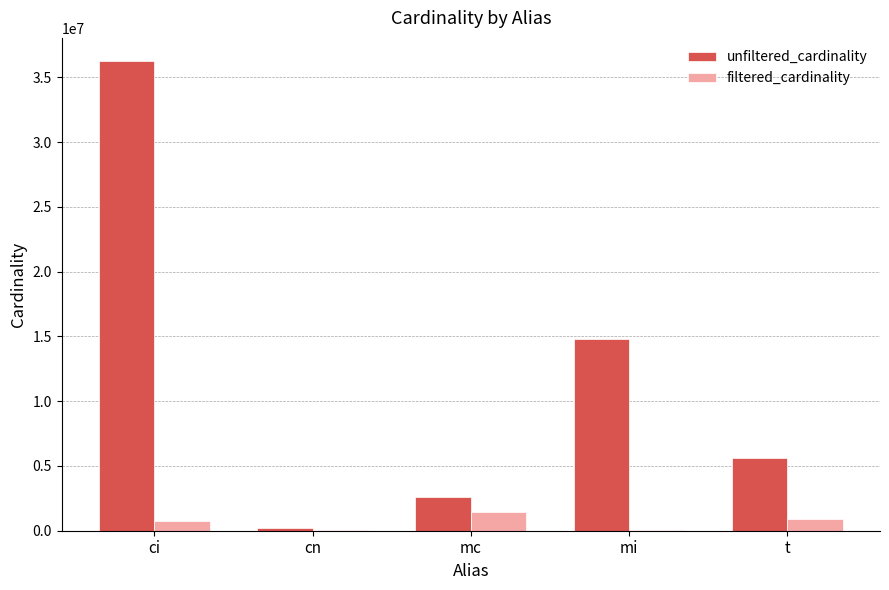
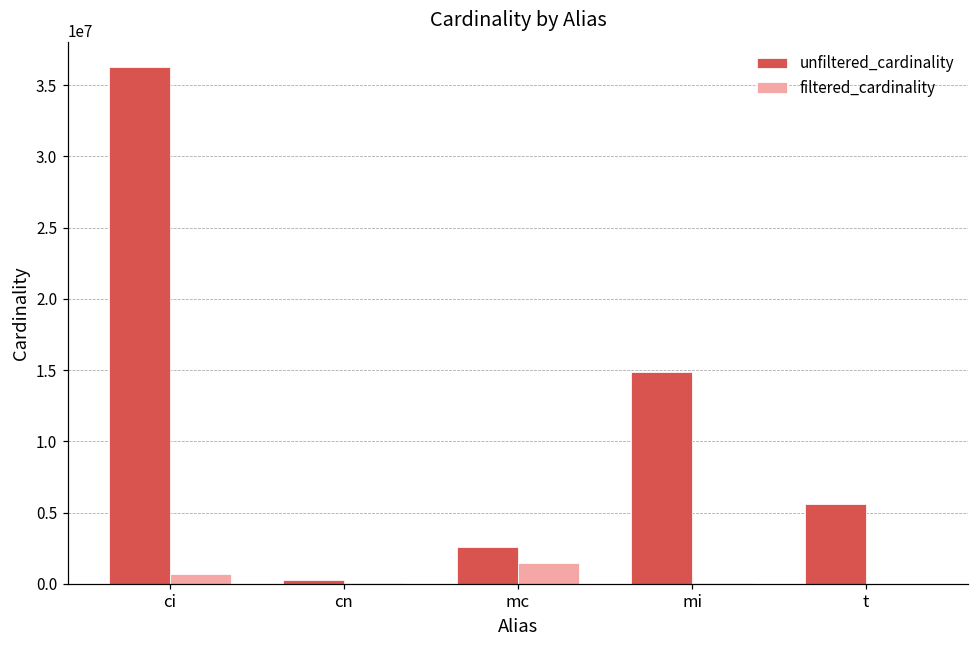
  {
    "unfiltered_cardinality": {
      "ci": 36200000,
      "cn": 200000,
      "mc": 2600000,
      "mi": 14800000,
      "t": 5600000
    },
    "filtered_cardinality": {
      "ci": 700000,
      "mc": 1500000,
-     "t": 900000
+     "t": 0
    }
  }
